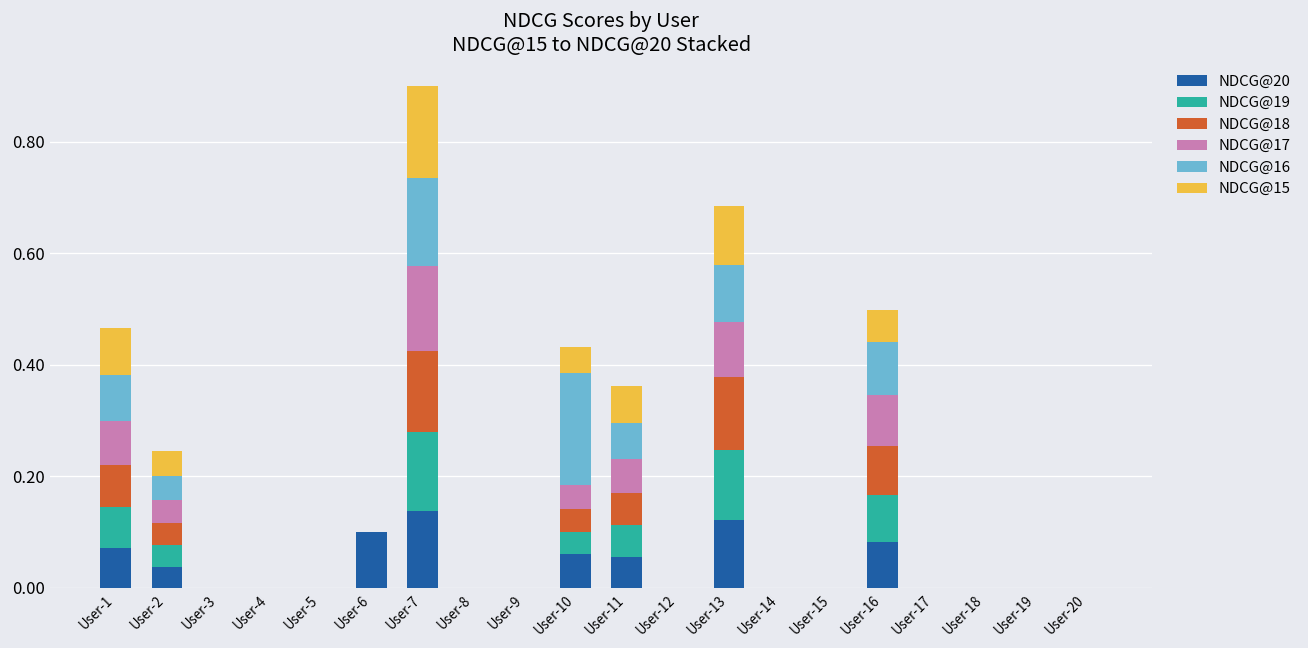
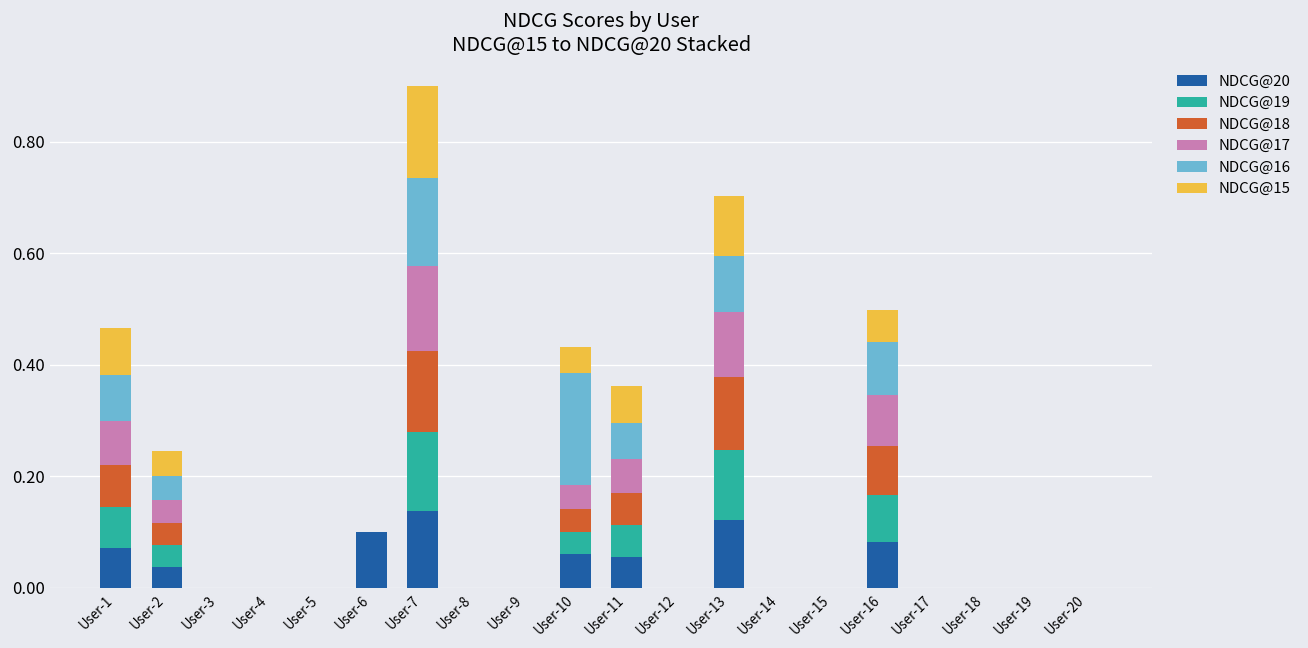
  {
    "NDCG@20": {
      "User-1": 0.07,
      "User-2": 0.04,
      "User-3": 0.00,
      "User-4": 0.00,
      "User-5": 0.00,
      "User-6": 0.10,
      "User-7": 0.14,
      "User-8": 0.00,
      "User-9": 0.00,
      "User-10": 0.06,
      "User-11": 0.05,
      "User-12": 0.00,
      "User-13": 0.12,
      "User-14": 0.00,
      "User-15": 0.00,
      "User-16": 0.08,
      "User-17": 0.00,
      "User-18": 0.00,
      "User-19": 0.00,
      "User-20": 0.00
    },
    "NDCG@19": {
      "User-1": 0.07,
      "User-2": 0.04,
      "User-3": 0.00,
      "User-4": 0.00,
      "User-5": 0.00,
      "User-6": 0.00,
      "User-7": 0.14,
      "User-8": 0.00,
      "User-9": 0.00,
      "User-10": 0.04,
      "User-11": 0.06,
      "User-12": 0.00,
      "User-13": 0.13,
      "User-14": 0.00,
      "User-15": 0.00,
      "User-16": 0.08,
      "User-17": 0.00,
      "User-18": 0.00,
      "User-19": 0.00,
      "User-20": 0.00
    },
    "NDCG@18": {
      "User-1": 0.08,
      "User-2": 0.04,
      "User-3": 0.00,
      "User-4": 0.00,
      "User-5": 0.00,
      "User-6": 0.00,
      "User-7": 0.15,
      "User-8": 0.00,
      "User-9": 0.00,
      "User-10": 0.04,
      "User-11": 0.06,
      "User-12": 0.00,
      "User-13": 0.13,
      "User-14": 0.00,
      "User-15": 0.00,
      "User-16": 0.09,
      "User-17": 0.00,
      "User-18": 0.00,
      "User-19": 0.00,
      "User-20": 0.00
    },
    "NDCG@17": {
      "User-1": 0.08,
      "User-2": 0.04,
      "User-3": 0.00,
      "User-4": 0.00,
      "User-5": 0.00,
      "User-6": 0.00,
      "User-7": 0.15,
      "User-8": 0.00,
      "User-9": 0.00,
      "User-10": 0.04,
      "User-11": 0.06,
      "User-12": 0.00,
-     "User-13": 0.10,
+     "User-13": 0.12,
      "User-14": 0.00,
      "User-15": 0.00,
      "User-16": 0.09,
      "User-17": 0.00,
      "User-18": 0.00,
      "User-19": 0.00,
      "User-20": 0.00
    },
    "NDCG@16": {
      "User-1": 0.08,
      "User-2": 0.04,
      "User-3": 0.00,
      "User-4": 0.00,
      "User-5": 0.00,
      "User-6": 0.00,
      "User-7": 0.16,
      "User-8": 0.00,
      "User-9": 0.00,
      "User-10": 0.20,
      "User-11": 0.06,
      "User-12": 0.00,
      "User-13": 0.10,
      "User-14": 0.00,
      "User-15": 0.00,
      "User-16": 0.09,
      "User-17": 0.00,
      "User-18": 0.00,
      "User-19": 0.00,
      "User-20": 0.00
    },
    "NDCG@15": {
      "User-1": 0.09,
      "User-2": 0.04,
      "User-3": 0.00,
      "User-4": 0.00,
      "User-5": 0.00,
      "User-6": 0.00,
      "User-7": 0.16,
      "User-8": 0.00,
      "User-9": 0.00,
      "User-10": 0.05,
      "User-11": 0.07,
      "User-12": 0.00,
      "User-13": 0.11,
      "User-14": 0.00,
      "User-15": 0.00,
      "User-16": 0.06,
      "User-17": 0.00,
      "User-18": 0.00,
      "User-19": 0.00,
      "User-20": 0.00
    }
  }
